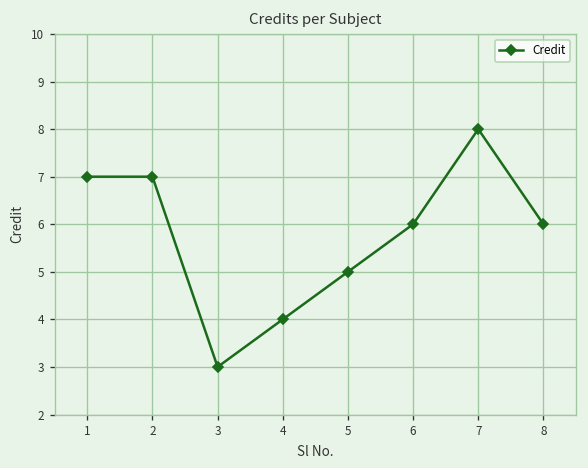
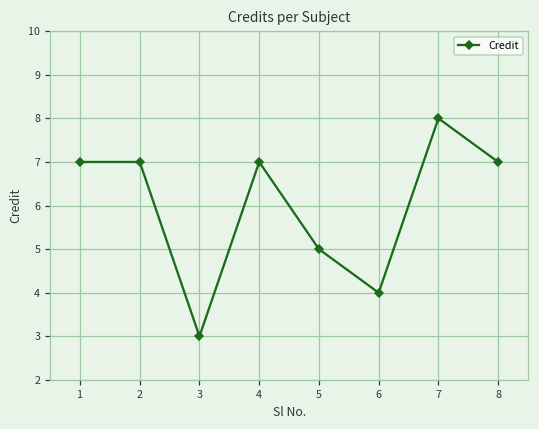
  {
    "1": 7,
    "2": 7,
    "3": 3,
-   "4": 4,
+   "4": 7,
    "5": 5,
-   "6": 6,
+   "6": 4,
    "7": 8,
-   "8": 6
+   "8": 7
  }
